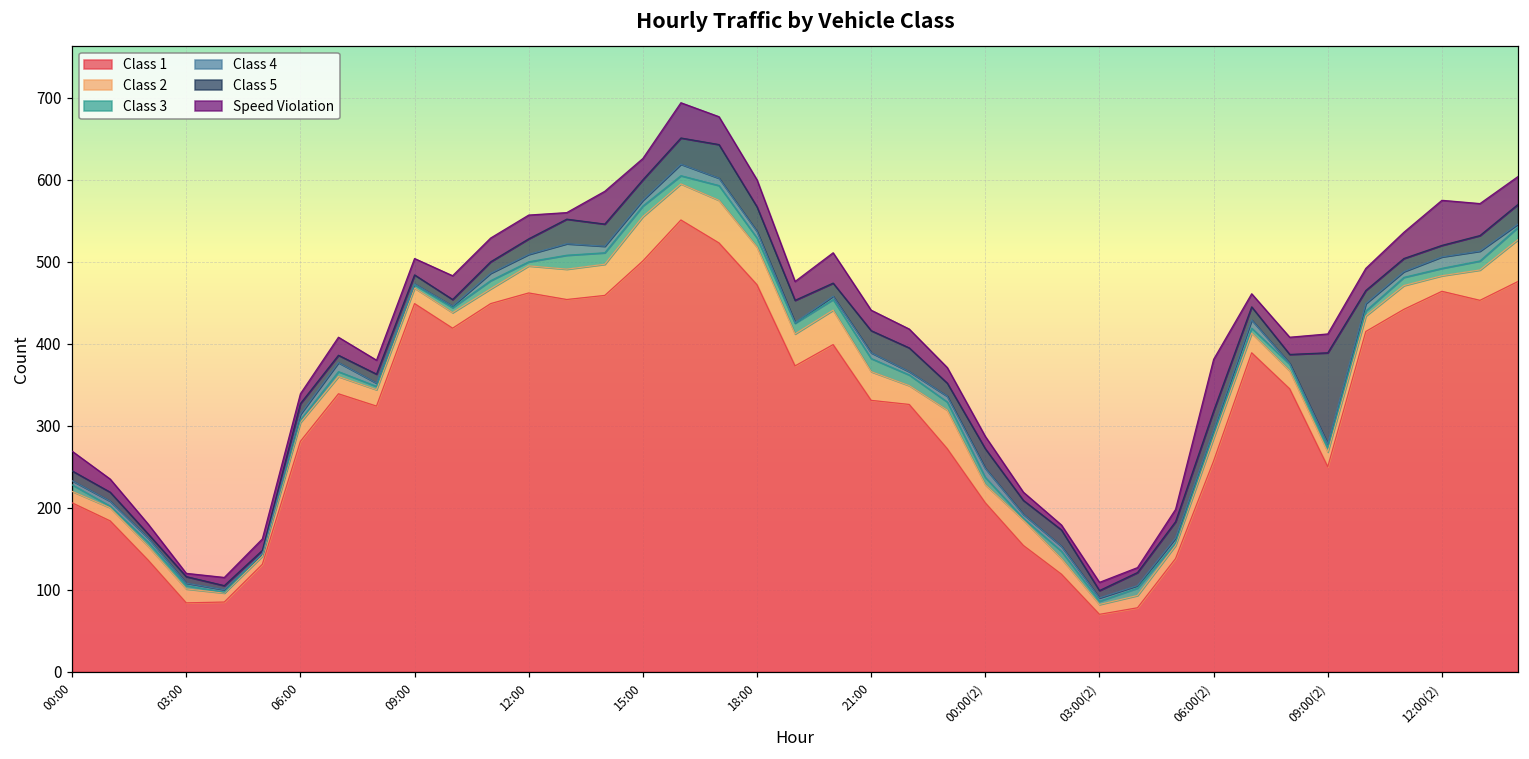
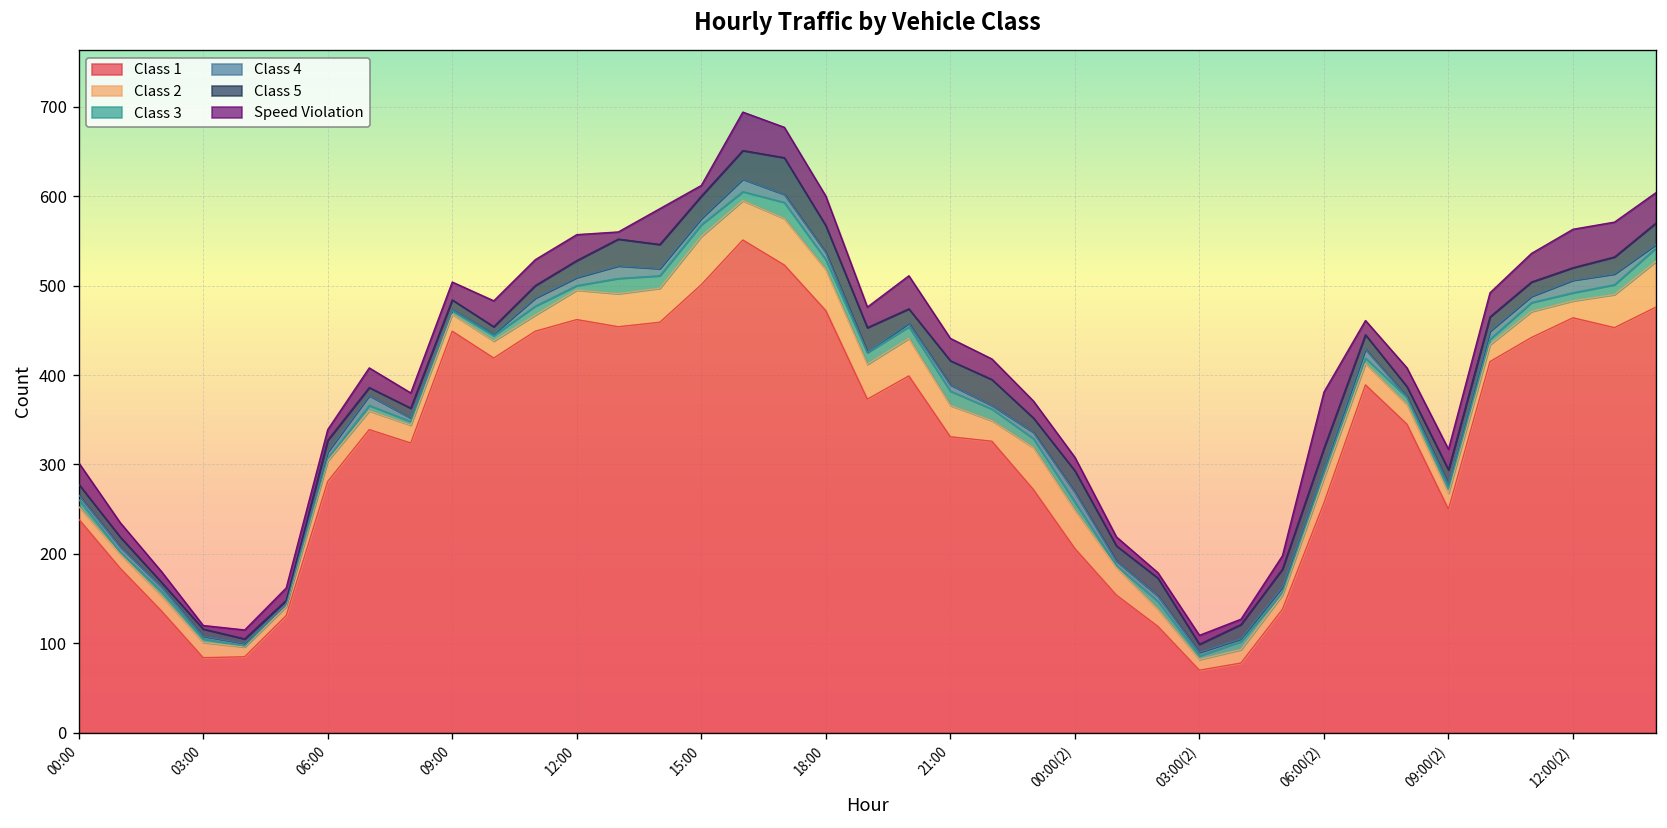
  {
    "Class 1": {
-     "00:00": 210,
+     "00:00": 240,
      "03:00": 80,
      "06:00": 280,
      "09:00": 450,
      "12:00": 460,
      "15:00": 500,
      "18:00": 470,
      "21:00": 330,
      "00:00(2)": 210,
      "03:00(2)": 70,
      "06:00(2)": 260,
      "09:00(2)": 250,
      "12:00(2)": 460
    },
    "Class 2": {
      "00:00": 10,
      "03:00": 20,
      "09:00": 20,
      "12:00": 30,
      "15:00": 50,
      "18:00": 50,
      "21:00": 40,
-     "00:00(2)": 20,
+     "00:00(2)": 40,
      "03:00(2)": 10,
      "06:00(2)": 30,
      "09:00(2)": 20,
      "12:00(2)": 20
    },
    "Class 5": {
      "00:00": 10,
      "03:00": 10,
      "06:00": 10,
      "09:00": 10,
      "12:00": 20,
      "15:00": 30,
      "18:00": 30,
      "21:00": 30,
      "00:00(2)": 20,
      "03:00(2)": 10,
      "06:00(2)": 20,
-     "09:00(2)": 110,
+     "09:00(2)": 20,
      "12:00(2)": 10
    },
    "Speed Violation": {
      "00:00": 20,
      "03:00": 0,
      "06:00": 10,
      "09:00": 20,
      "12:00": 30,
-     "15:00": 30,
+     "15:00": 10,
      "18:00": 30,
      "21:00": 30,
      "00:00(2)": 20,
      "03:00(2)": 10,
      "06:00(2)": 60,
      "09:00(2)": 20,
-     "12:00(2)": 60
+     "12:00(2)": 40
    }
  }
